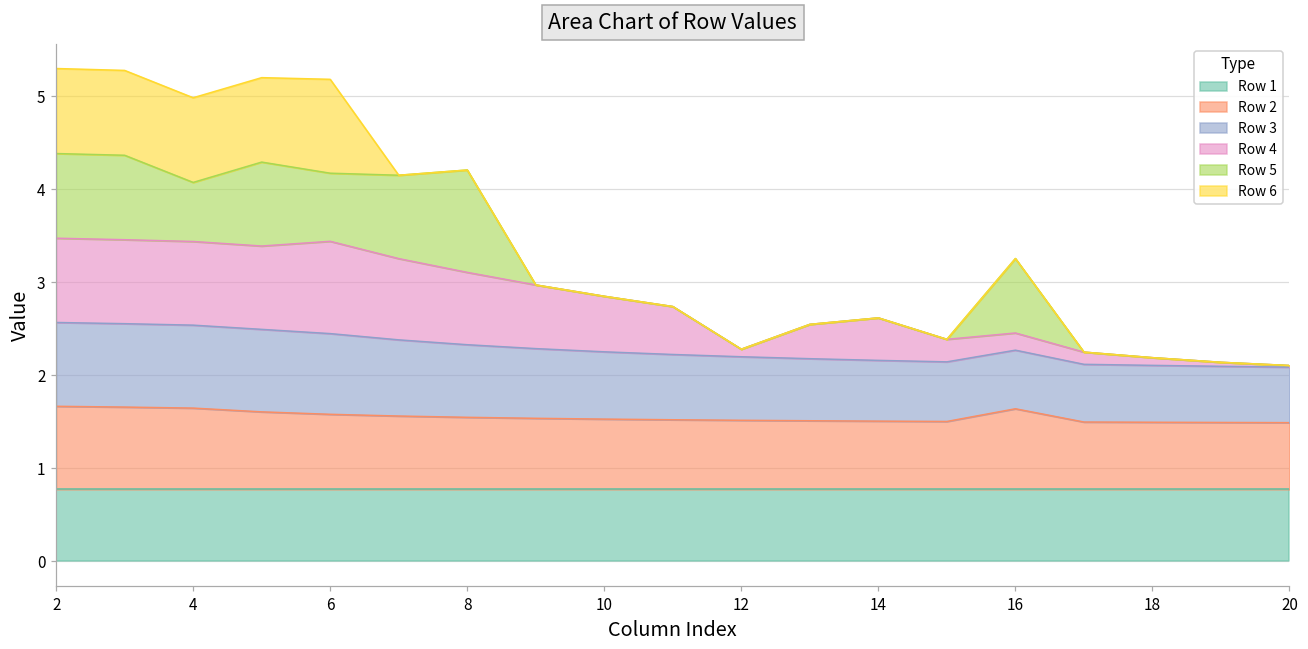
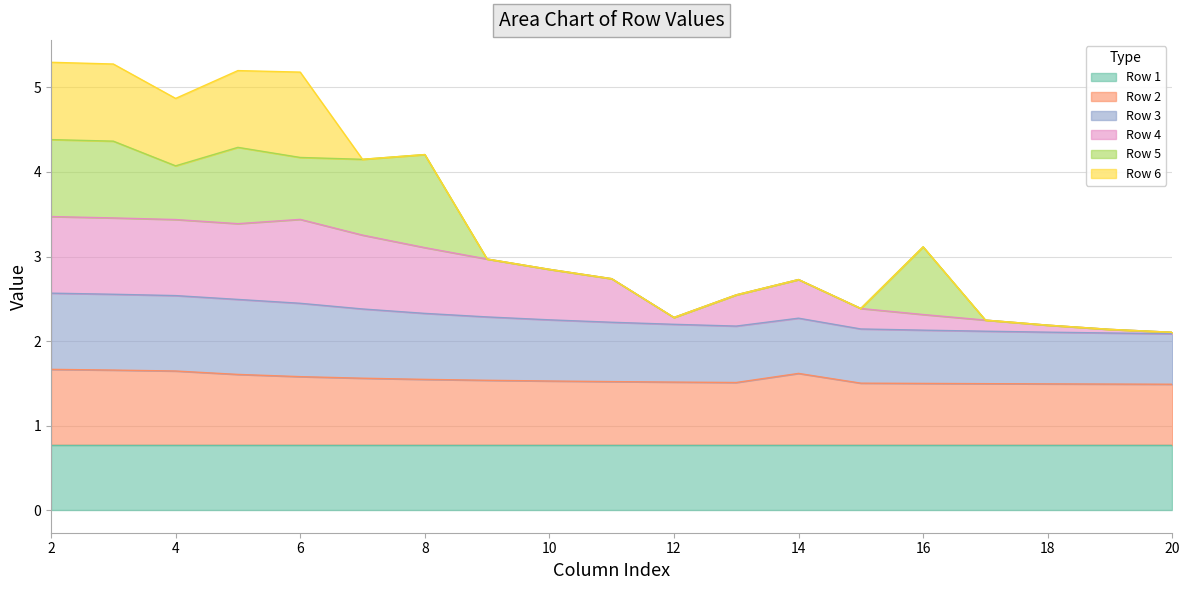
  {
    "Row 2": {
-     "14": 1.5,
-     "16": 1.6
+     "14": 1.6,
+     "16": 1.5
    },
    "Row 4": {
      "16": 0.2
    },
    "Row 6": {
-     "4": 0.9
+     "4": 0.8
    }
  }
